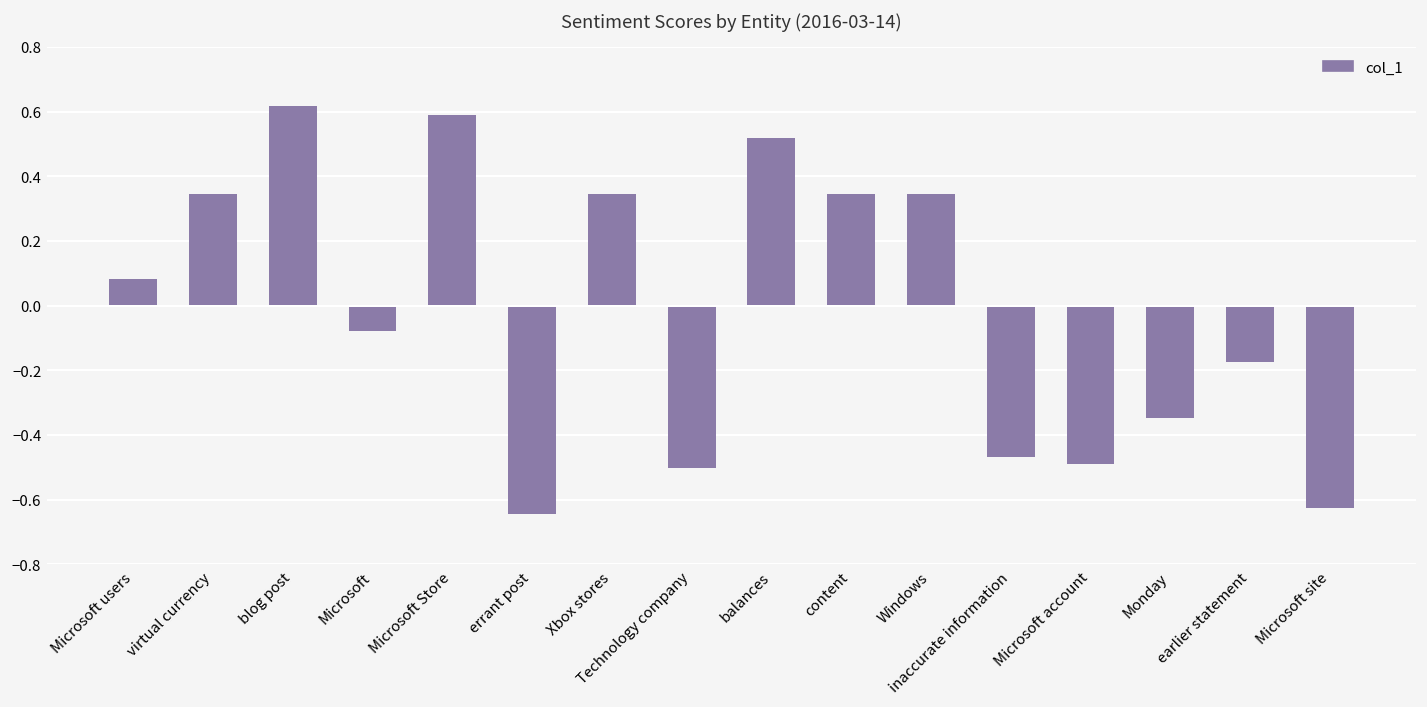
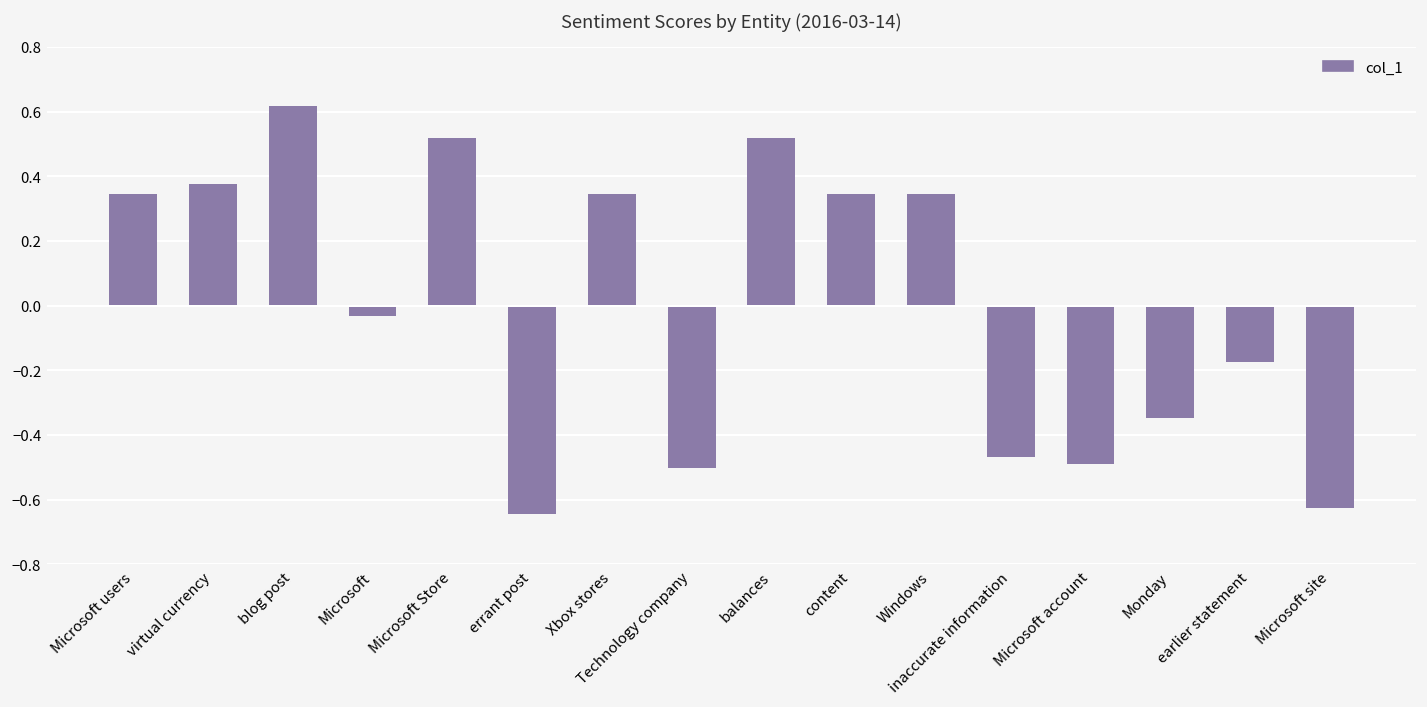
  {
-   "Microsoft users": 0.08,
-   "virtual currency": 0.34,
+   "Microsoft users": 0.34,
+   "virtual currency": 0.38,
    "blog post": 0.62,
-   "Microsoft": -0.08,
-   "Microsoft Store": 0.59,
+   "Microsoft": -0.03,
+   "Microsoft Store": 0.52,
    "errant post": -0.64,
    "Xbox stores": 0.34,
    "Technology company": -0.50,
    "balances": 0.52,
    "content": 0.34,
    "Windows": 0.34,
    "inaccurate information": -0.47,
    "Microsoft account": -0.49,
    "Monday": -0.35,
    "earlier statement": -0.17,
    "Microsoft site": -0.63
  }
